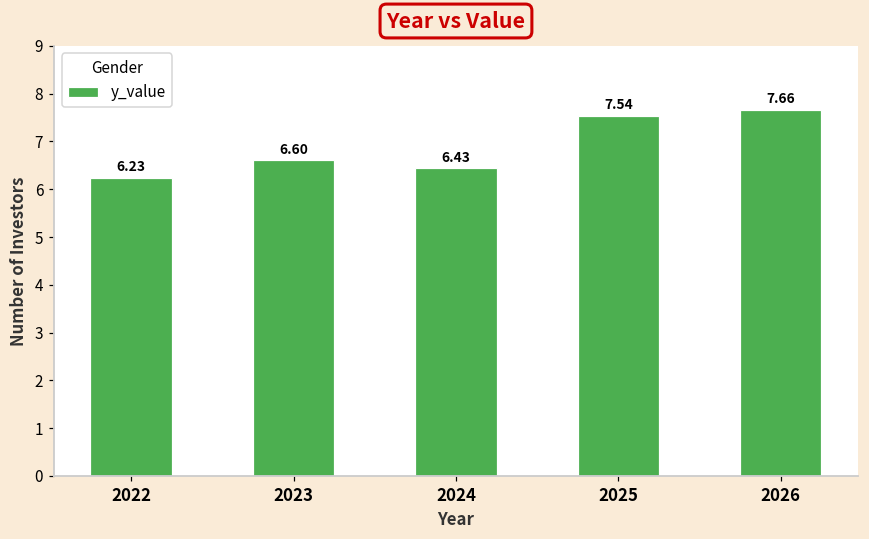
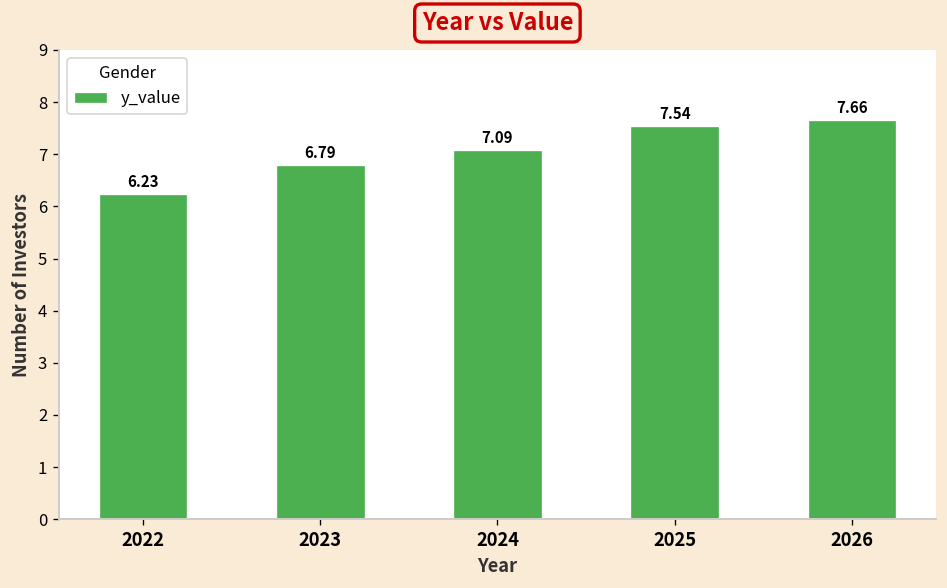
  {
    "2022": 6.23,
-   "2023": 6.60,
-   "2024": 6.43,
+   "2023": 6.79,
+   "2024": 7.09,
    "2025": 7.54,
    "2026": 7.66
  }
